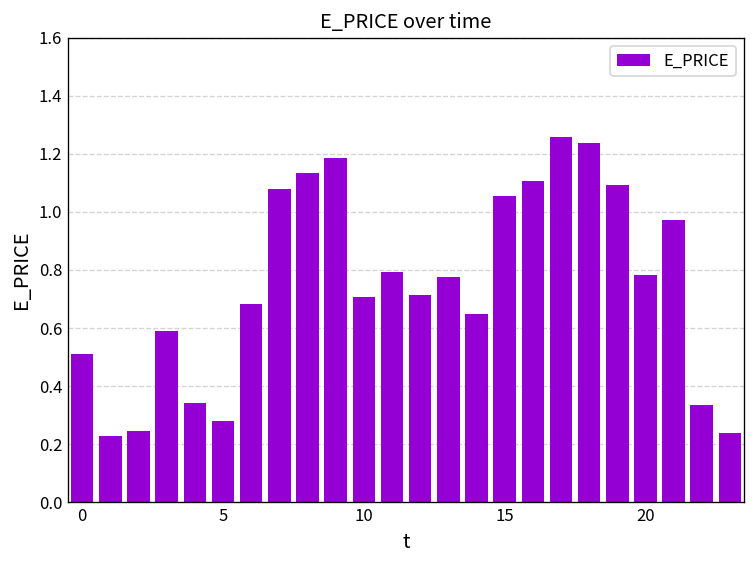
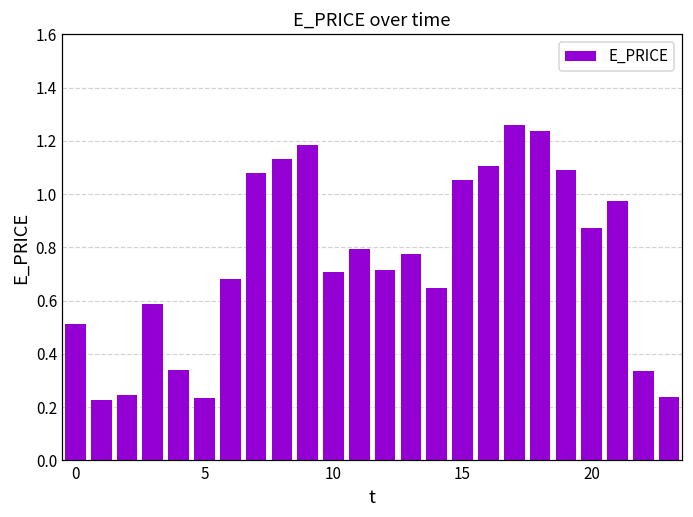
  {
    "0": 0.51,
-   "5": 0.28,
+   "5": 0.23,
    "10": 0.71,
    "15": 1.05,
-   "20": 0.78
+   "20": 0.87
  }
